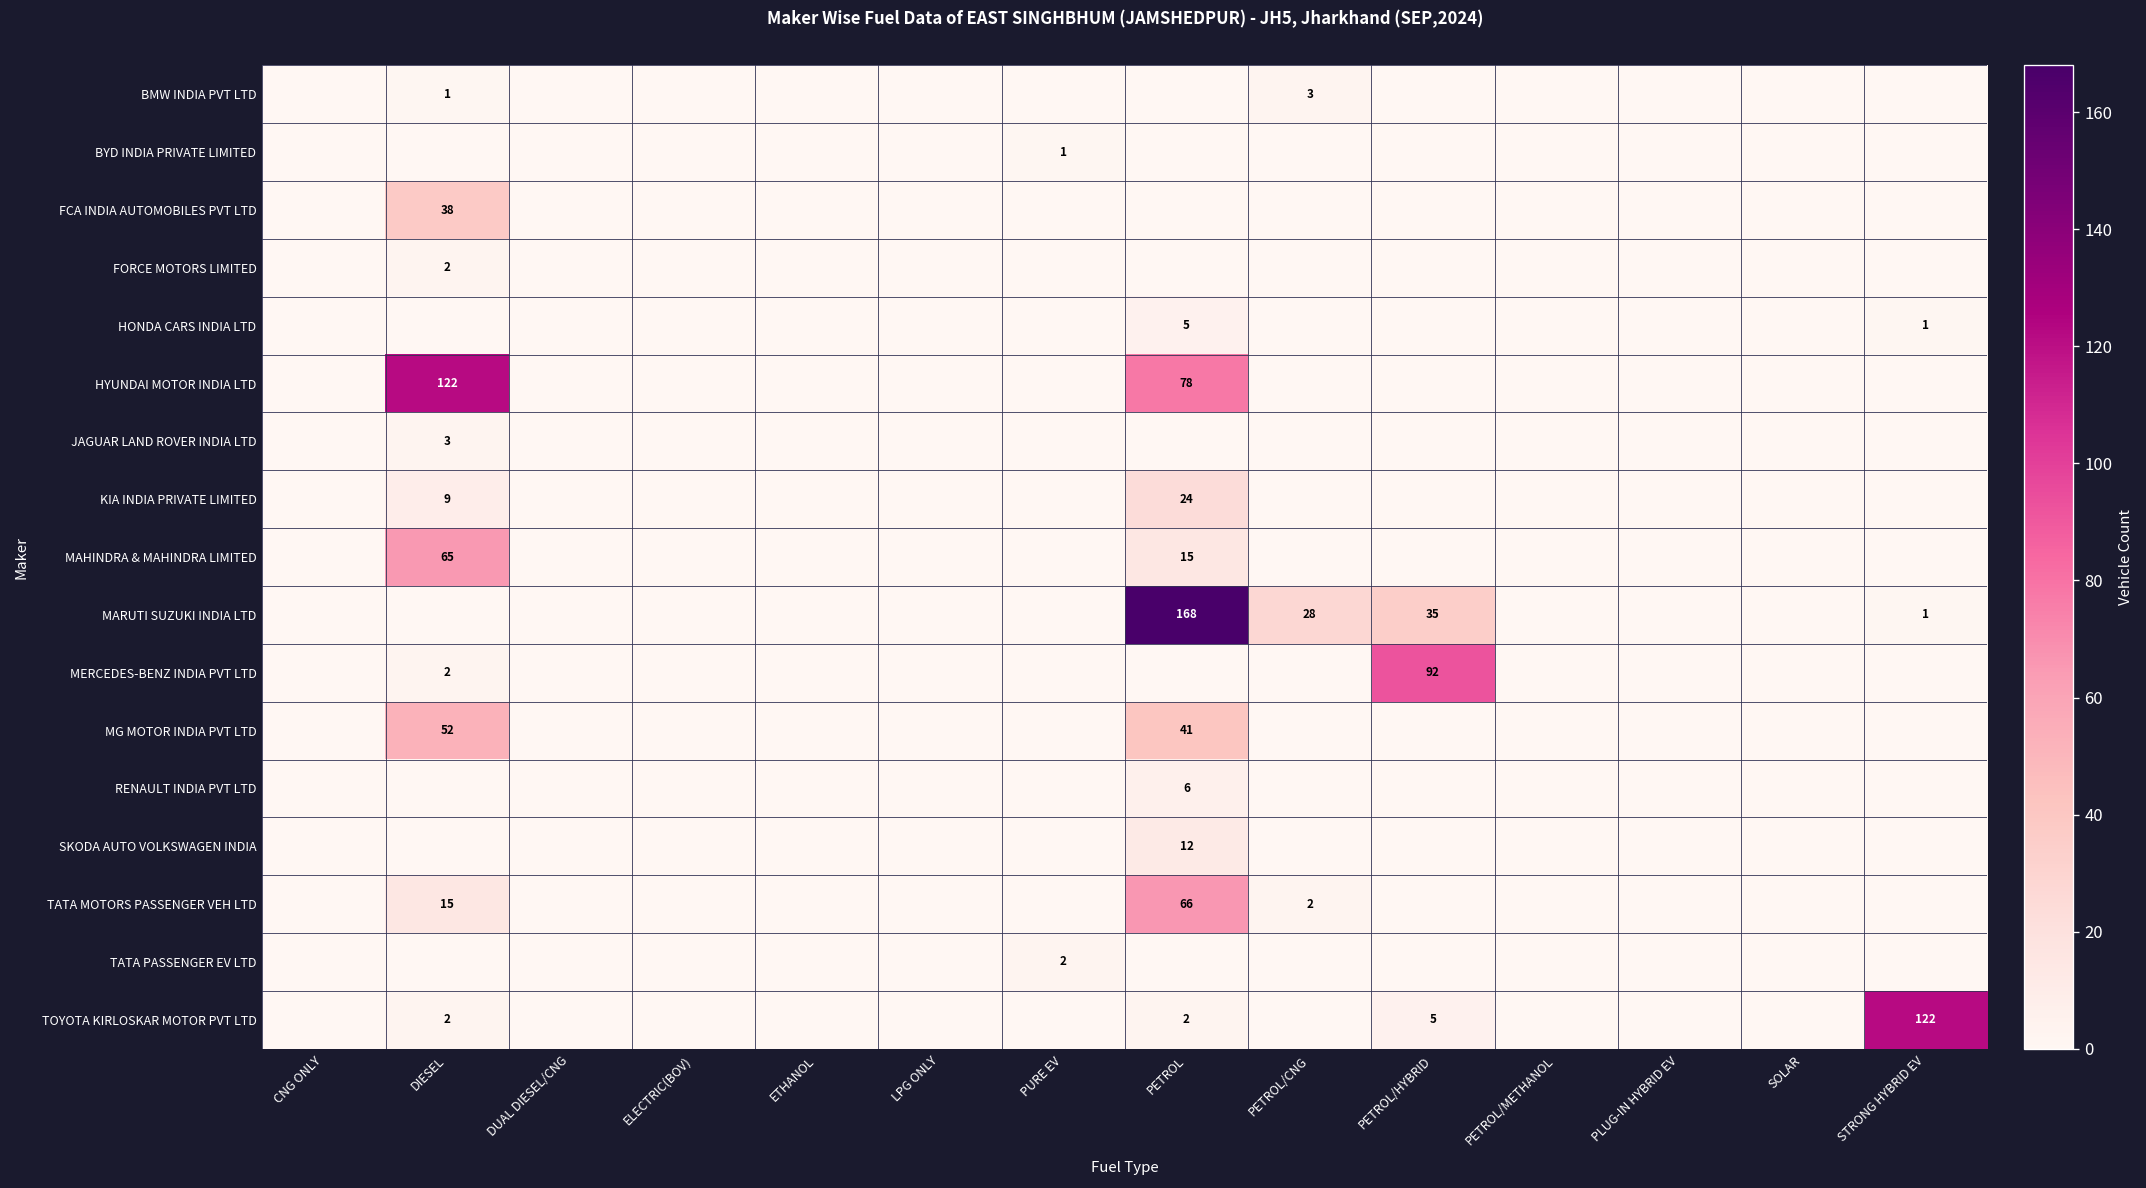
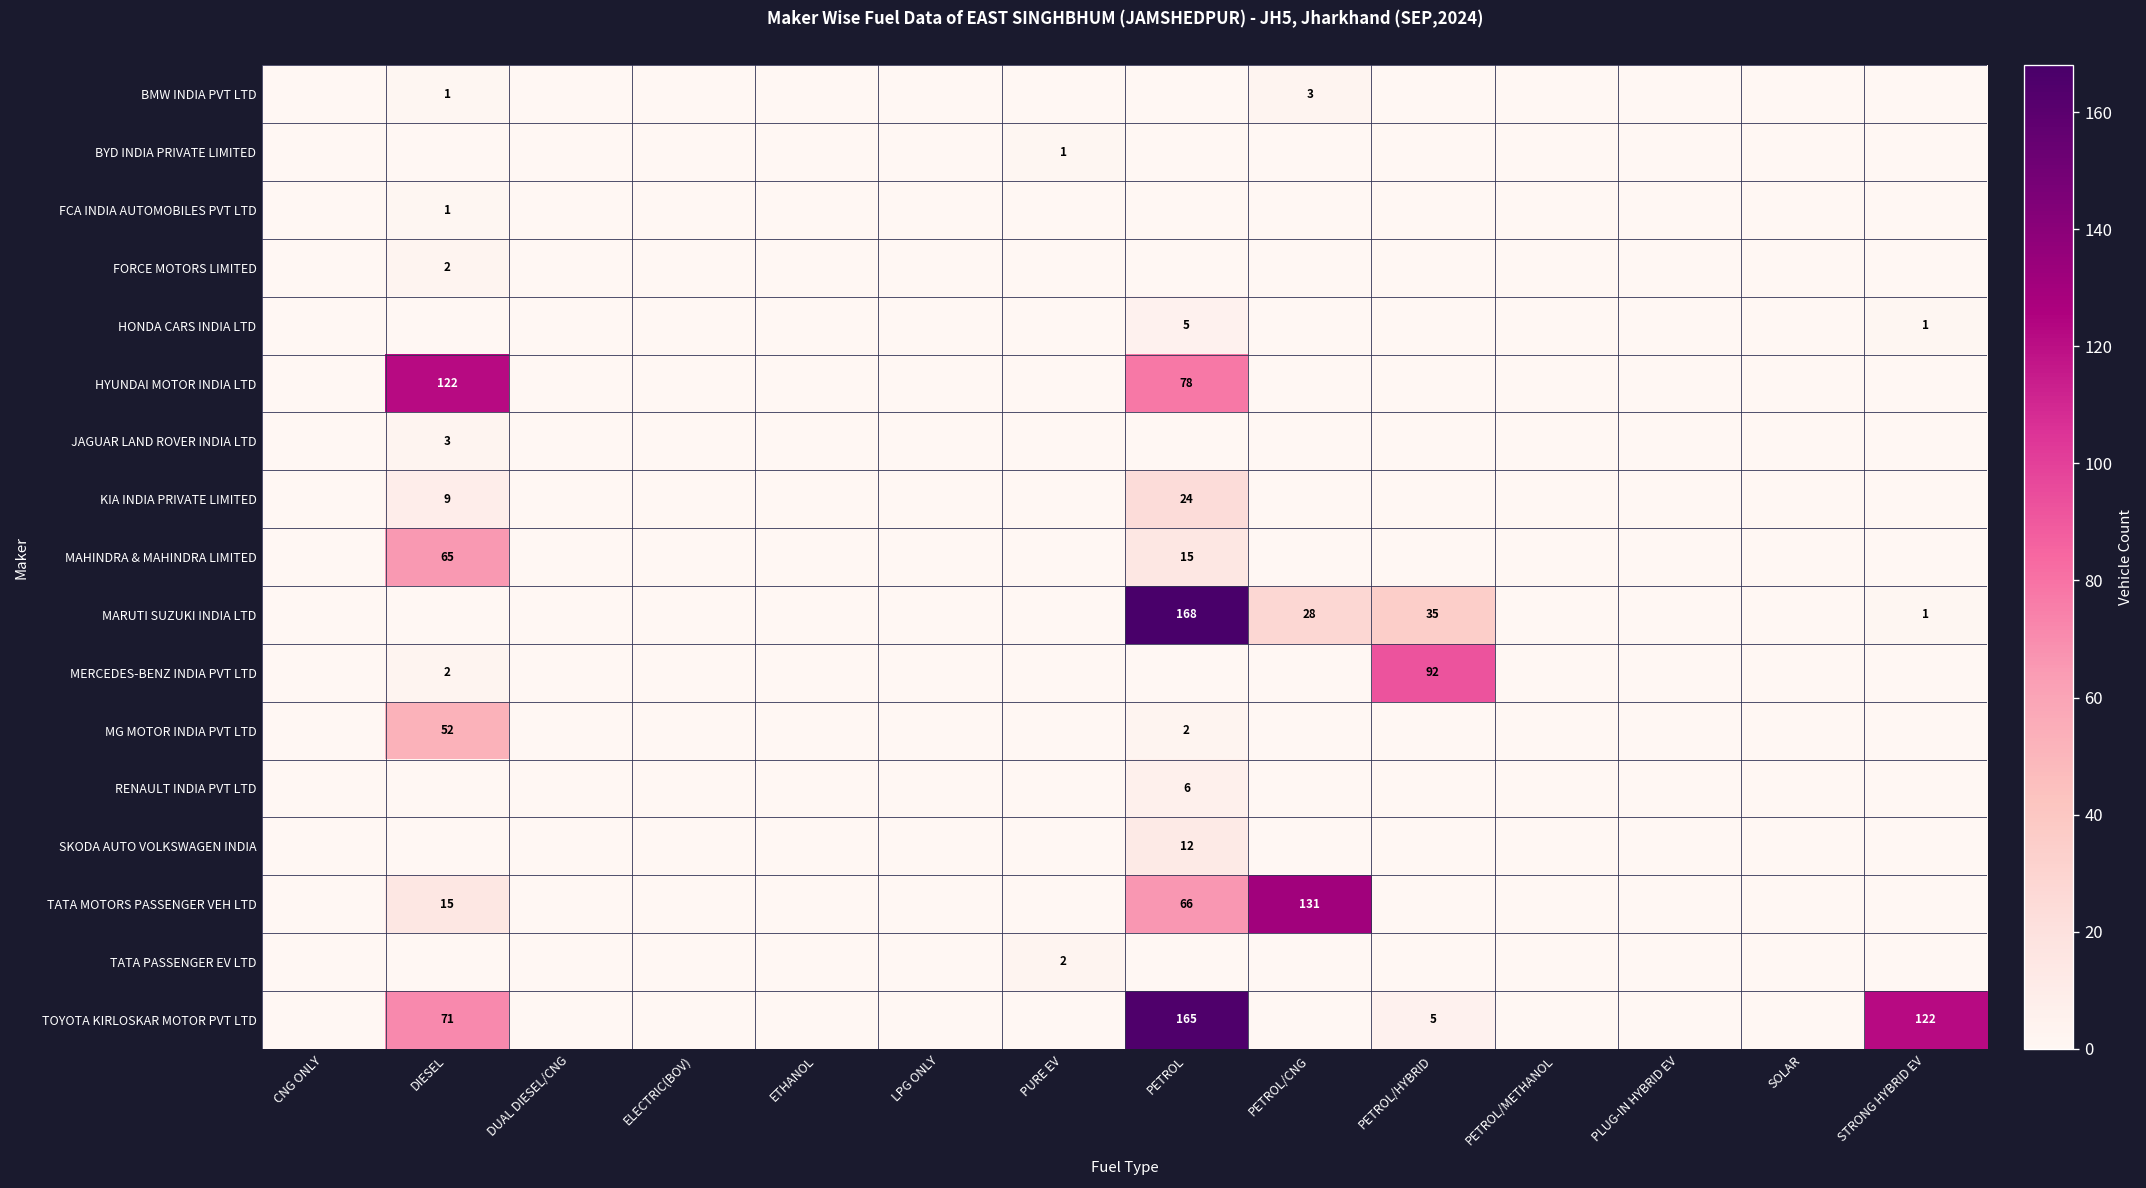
  {
    "BMW INDIA PVT LTD": {
      "DIESEL": 1,
      "PETROL/CNG": 3
    },
    "BYD INDIA PRIVATE LIMITED": {
      "PURE EV": 1
    },
    "FCA INDIA AUTOMOBILES PVT LTD": {
-     "DIESEL": 38
+     "DIESEL": 1
    },
    "FORCE MOTORS LIMITED": {
      "DIESEL": 2
    },
    "HONDA CARS INDIA LTD": {
      "PETROL": 5,
      "STRONG HYBRID EV": 1
    },
    "HYUNDAI MOTOR INDIA LTD": {
      "DIESEL": 122,
      "PETROL": 78
    },
    "JAGUAR LAND ROVER INDIA LTD": {
      "DIESEL": 3
    },
    "KIA INDIA PRIVATE LIMITED": {
      "DIESEL": 9,
      "PETROL": 24
    },
    "MAHINDRA & MAHINDRA LIMITED": {
      "DIESEL": 65,
      "PETROL": 15
    },
    "MARUTI SUZUKI INDIA LTD": {
      "PETROL": 168,
      "PETROL/CNG": 28,
      "PETROL/HYBRID": 35,
      "STRONG HYBRID EV": 1
    },
    "MERCEDES-BENZ INDIA PVT LTD": {
      "DIESEL": 2,
      "PETROL/HYBRID": 92
    },
    "MG MOTOR INDIA PVT LTD": {
      "DIESEL": 52,
-     "PETROL": 41
+     "PETROL": 2
    },
    "RENAULT INDIA PVT LTD": {
      "PETROL": 6
    },
    "SKODA AUTO VOLKSWAGEN INDIA": {
      "PETROL": 12
    },
    "TATA MOTORS PASSENGER VEH LTD": {
      "DIESEL": 15,
      "PETROL": 66,
-     "PETROL/CNG": 2
+     "PETROL/CNG": 131
    },
    "TATA PASSENGER EV LTD": {
      "PURE EV": 2
    },
    "TOYOTA KIRLOSKAR MOTOR PVT LTD": {
-     "DIESEL": 2,
-     "PETROL": 2,
+     "DIESEL": 71,
+     "PETROL": 165,
      "PETROL/HYBRID": 5,
      "STRONG HYBRID EV": 122
    }
  }
